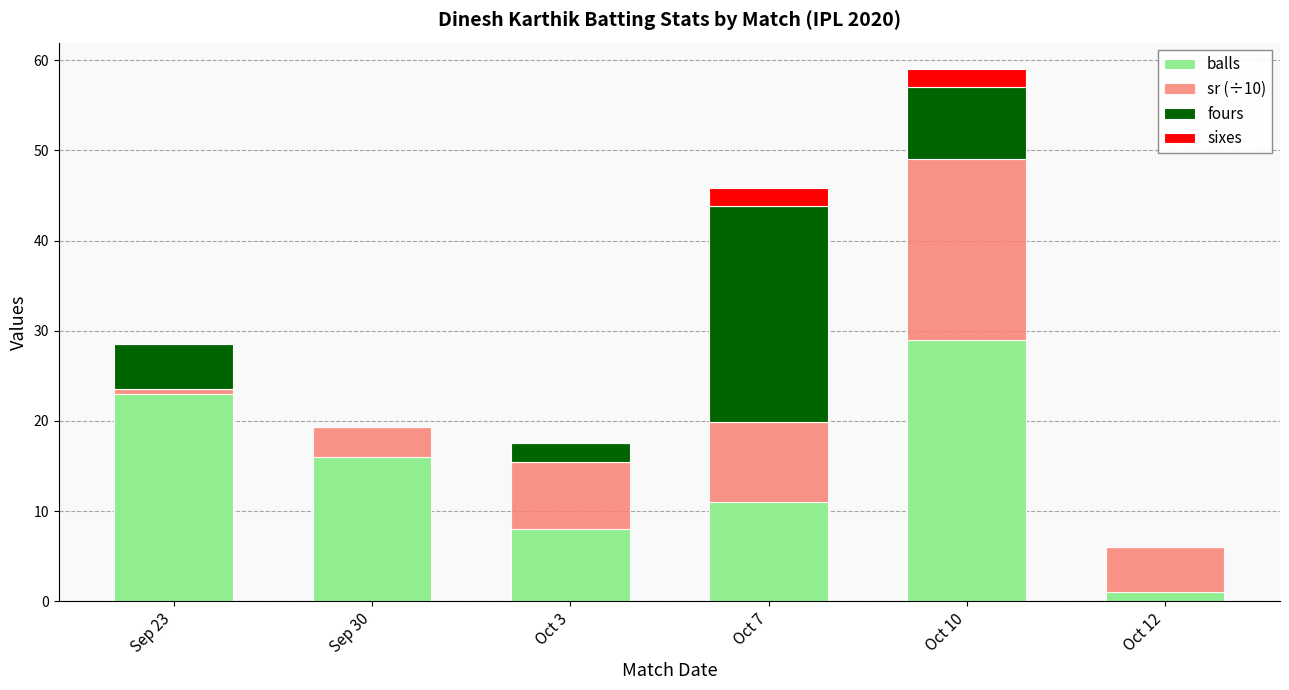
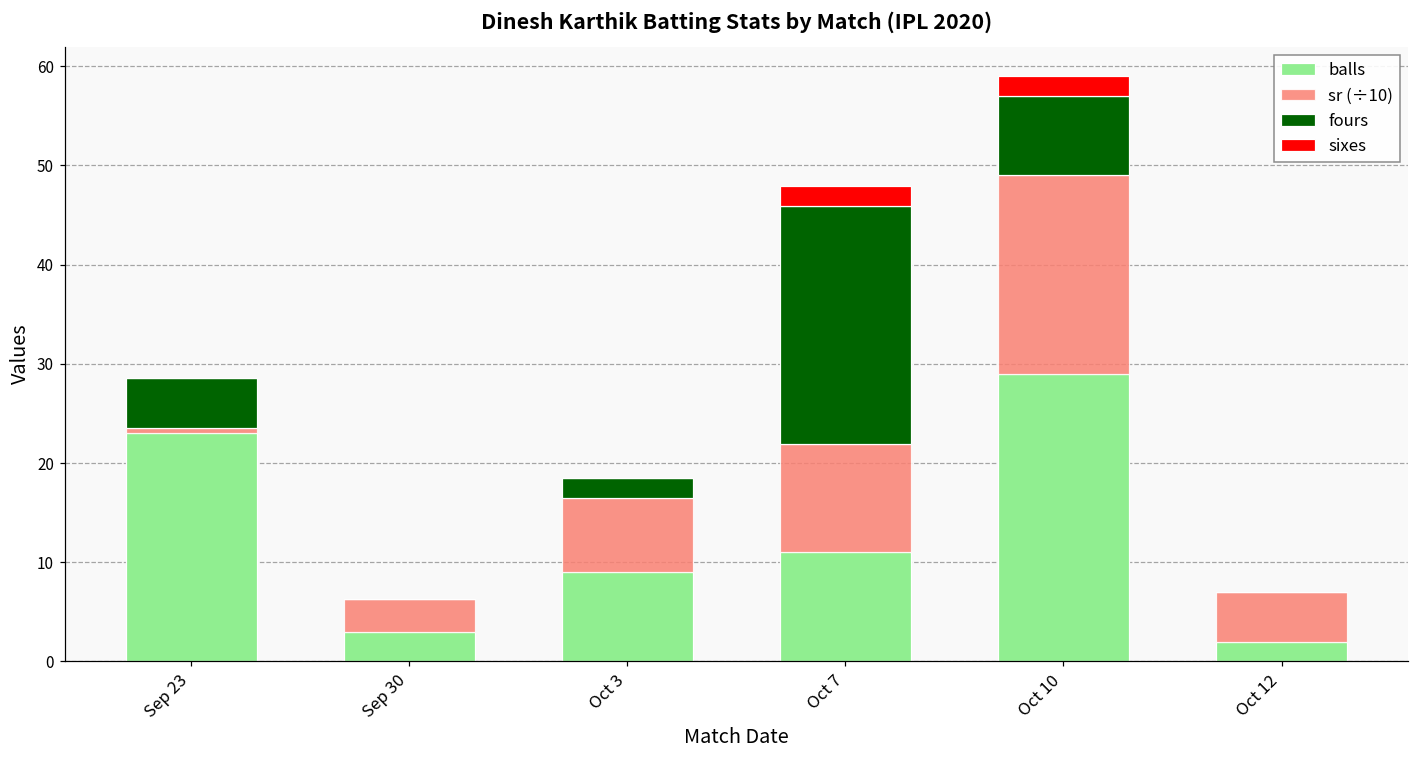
  {
    "balls": {
      "Sep 23": 23,
-     "Sep 30": 16,
-     "Oct 3": 8,
+     "Sep 30": 3,
+     "Oct 3": 9,
      "Oct 7": 11,
      "Oct 10": 29,
-     "Oct 12": 1
+     "Oct 12": 2
    },
    "sr (÷10)": {
      "Sep 23": 1,
      "Sep 30": 3,
      "Oct 3": 8,
-     "Oct 7": 9,
+     "Oct 7": 11,
      "Oct 10": 20,
      "Oct 12": 5
    },
    "fours": {
      "Sep 23": 5,
      "Sep 30": 0,
      "Oct 3": 2,
      "Oct 7": 24,
      "Oct 10": 8,
      "Oct 12": 0
    },
    "sixes": {
      "Sep 23": 0,
      "Sep 30": 0,
      "Oct 3": 0,
      "Oct 7": 2,
      "Oct 10": 2,
      "Oct 12": 0
    }
  }
